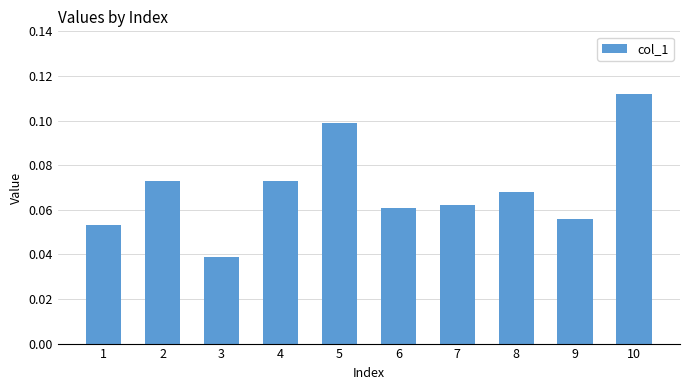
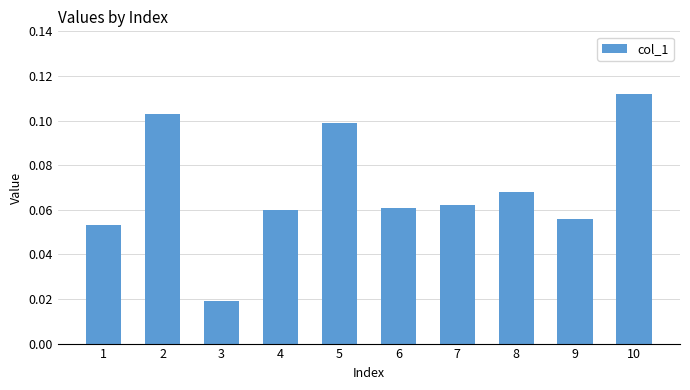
  {
    "1": 0.053,
-   "2": 0.073,
-   "3": 0.039,
-   "4": 0.073,
+   "2": 0.103,
+   "3": 0.019,
+   "4": 0.060,
    "5": 0.099,
    "6": 0.061,
    "7": 0.062,
    "8": 0.068,
    "9": 0.056,
    "10": 0.112
  }
